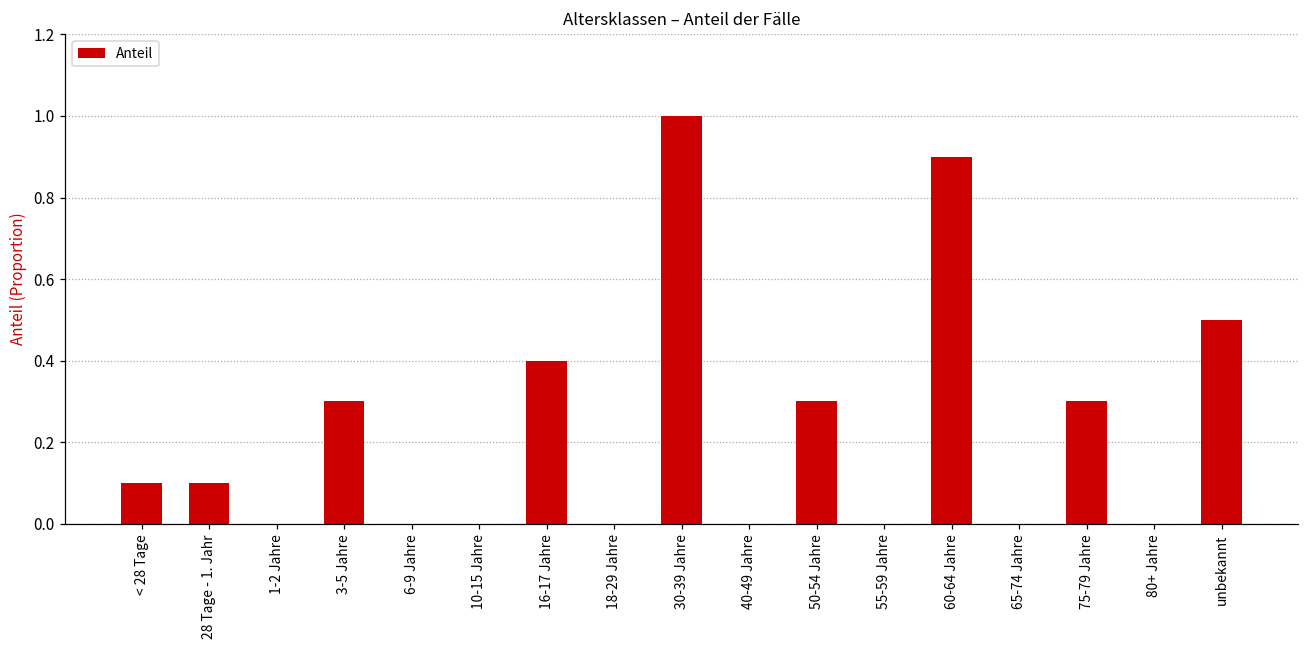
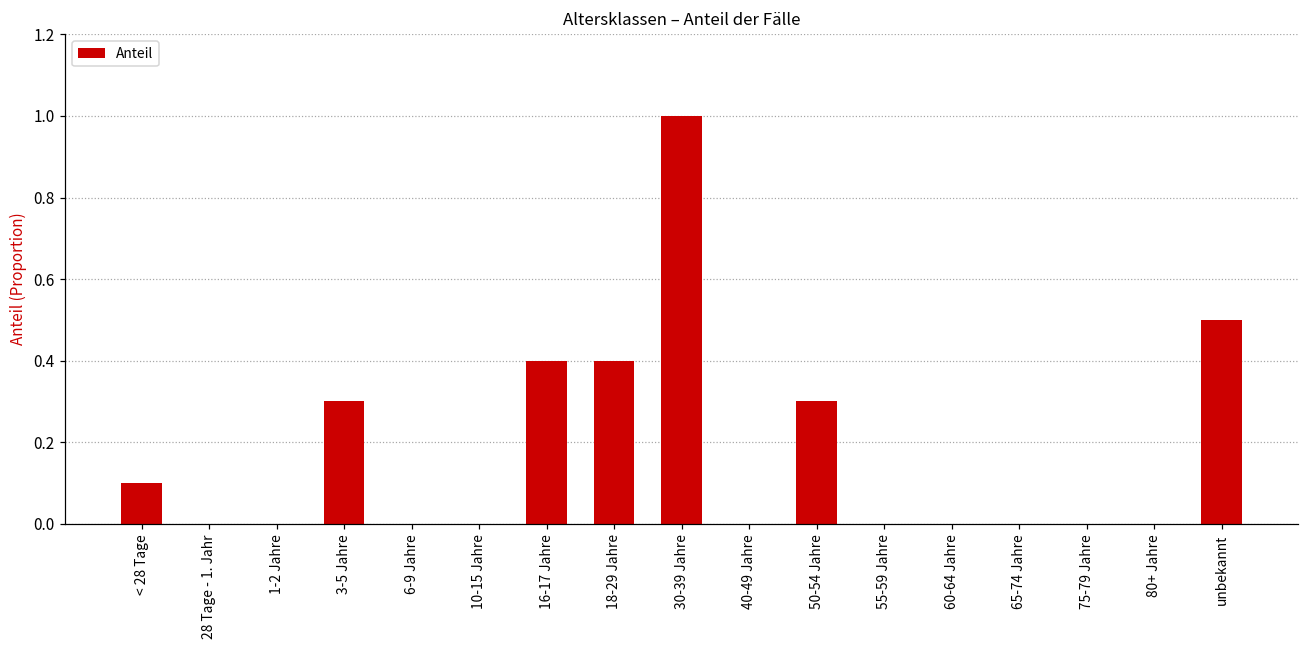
  {
    "< 28 Tage": 0.1,
-   "28 Tage - 1. Jahr": 0.1,
+   "28 Tage - 1. Jahr": 0.0,
    "1-2 Jahre": 0.0,
    "3-5 Jahre": 0.3,
    "6-9 Jahre": 0.0,
    "10-15 Jahre": 0.0,
    "16-17 Jahre": 0.4,
-   "18-29 Jahre": 0.0,
+   "18-29 Jahre": 0.4,
    "30-39 Jahre": 1.0,
    "40-49 Jahre": 0.0,
    "50-54 Jahre": 0.3,
    "55-59 Jahre": 0.0,
-   "60-64 Jahre": 0.9,
+   "60-64 Jahre": 0.0,
    "65-74 Jahre": 0.0,
-   "75-79 Jahre": 0.3,
+   "75-79 Jahre": 0.0,
    "80+ Jahre": 0.0,
    "unbekannt": 0.5
  }
